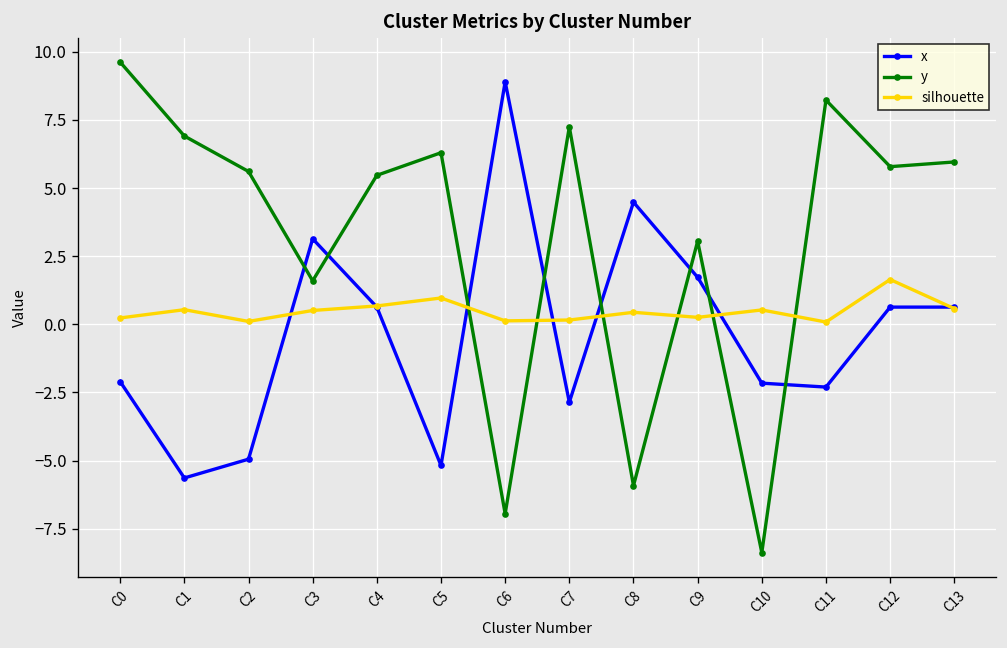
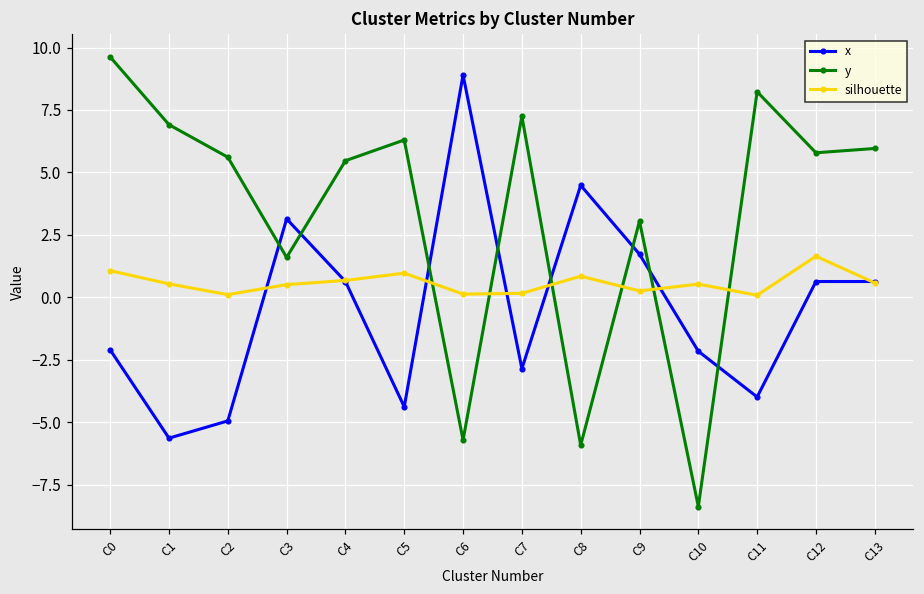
  {
    "x": {
      "C0": -2.1,
      "C1": -5.6,
      "C2": -4.9,
      "C3": 3.1,
-     "C5": -5.2,
+     "C5": -4.4,
      "C6": 8.9,
      "C7": -2.9,
      "C8": 4.5,
      "C9": 1.7,
      "C10": -2.2,
-     "C11": -2.3,
+     "C11": -4.0,
      "C12": 0.6
    },
    "y": {
      "C0": 9.6,
      "C1": 6.9,
      "C2": 5.6,
      "C3": 1.6,
      "C4": 5.5,
      "C5": 6.3,
-     "C6": -7.0,
+     "C6": -5.7,
      "C7": 7.2,
      "C8": -5.9,
      "C9": 3.1,
      "C10": -8.4,
      "C11": 8.2,
      "C12": 5.8,
      "C13": 6.0
    },
    "silhouette": {
-     "C0": 0.2,
+     "C0": 1.1,
      "C1": 0.5,
      "C2": 0.1,
      "C3": 0.5,
      "C5": 1.0,
      "C6": 0.1,
      "C7": 0.2,
-     "C8": 0.4,
+     "C8": 0.8,
      "C9": 0.3,
      "C10": 0.5,
      "C11": 0.1,
      "C12": 1.6
    }
  }
